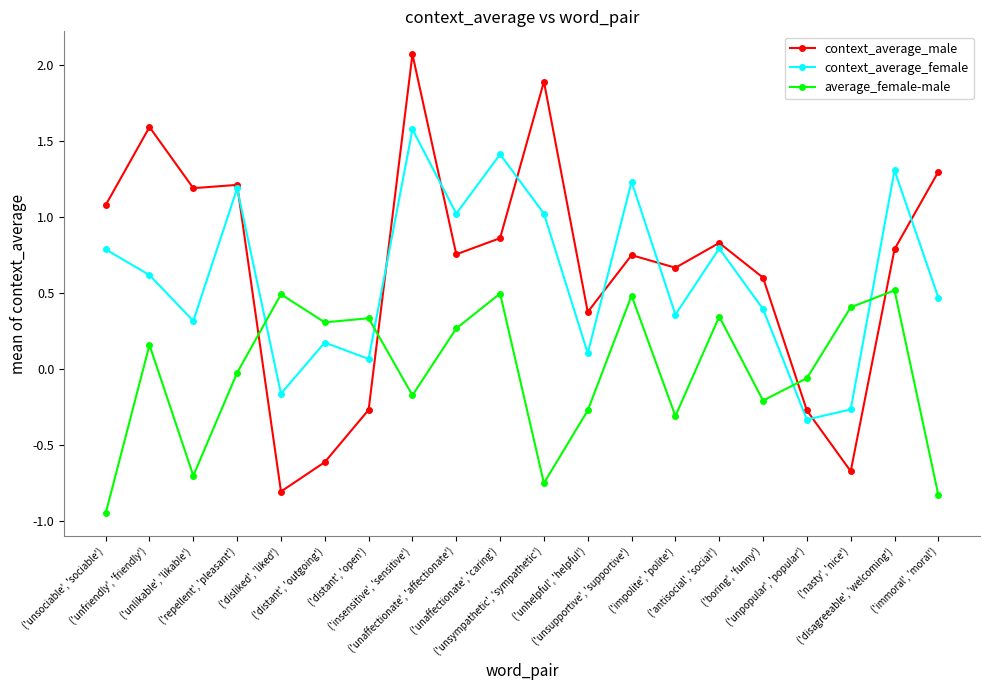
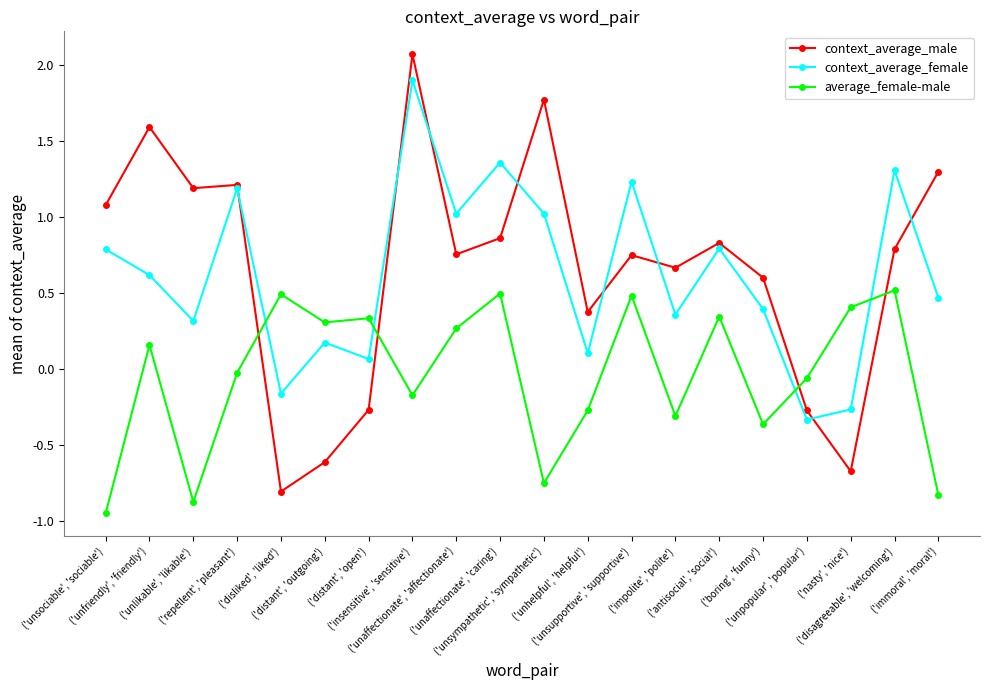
  {
    "context_average_male": {
      "('unsociable', 'sociable')": 1.08,
      "('unfriendly', 'friendly')": 1.59,
      "('unlikable', 'likable')": 1.19,
      "('repellent', 'pleasant')": 1.21,
      "('disliked', 'liked')": -0.80,
      "('distant', 'outgoing')": -0.61,
      "('distant', 'open')": -0.27,
      "('insensitive', 'sensitive')": 2.07,
      "('unaffectionate', 'affectionate')": 0.75,
      "('unaffectionate', 'caring')": 0.86,
-     "('unsympathetic', 'sympathetic')": 1.89,
+     "('unsympathetic', 'sympathetic')": 1.77,
      "('unhelpful', 'helpful')": 0.38,
      "('unsupportive', 'supportive')": 0.75,
      "('impolite', 'polite')": 0.67,
      "('antisocial', 'social')": 0.83,
      "('boring', 'funny')": 0.60,
      "('unpopular', 'popular')": -0.27,
      "('nasty', 'nice')": -0.67,
      "('disagreeable', 'welcoming')": 0.79,
      "('immoral', 'moral')": 1.30
    },
    "context_average_female": {
      "('unsociable', 'sociable')": 0.79,
      "('unfriendly', 'friendly')": 0.62,
      "('unlikable', 'likable')": 0.32,
      "('repellent', 'pleasant')": 1.19,
      "('disliked', 'liked')": -0.16,
      "('distant', 'outgoing')": 0.17,
      "('distant', 'open')": 0.07,
-     "('insensitive', 'sensitive')": 1.58,
+     "('insensitive', 'sensitive')": 1.90,
      "('unaffectionate', 'affectionate')": 1.02,
-     "('unaffectionate', 'caring')": 1.41,
+     "('unaffectionate', 'caring')": 1.36,
      "('unsympathetic', 'sympathetic')": 1.02,
      "('unhelpful', 'helpful')": 0.10,
      "('unsupportive', 'supportive')": 1.23,
      "('impolite', 'polite')": 0.36,
      "('antisocial', 'social')": 0.79,
      "('boring', 'funny')": 0.39,
      "('unpopular', 'popular')": -0.33,
      "('nasty', 'nice')": -0.26,
      "('disagreeable', 'welcoming')": 1.31,
      "('immoral', 'moral')": 0.47
    },
    "average_female-male": {
      "('unsociable', 'sociable')": -0.95,
      "('unfriendly', 'friendly')": 0.16,
-     "('unlikable', 'likable')": -0.70,
+     "('unlikable', 'likable')": -0.87,
      "('repellent', 'pleasant')": -0.02,
      "('disliked', 'liked')": 0.49,
      "('distant', 'outgoing')": 0.31,
      "('distant', 'open')": 0.33,
      "('insensitive', 'sensitive')": -0.17,
      "('unaffectionate', 'affectionate')": 0.27,
      "('unaffectionate', 'caring')": 0.50,
      "('unsympathetic', 'sympathetic')": -0.75,
      "('unhelpful', 'helpful')": -0.27,
      "('unsupportive', 'supportive')": 0.48,
      "('impolite', 'polite')": -0.31,
      "('antisocial', 'social')": 0.35,
-     "('boring', 'funny')": -0.21,
+     "('boring', 'funny')": -0.36,
      "('unpopular', 'popular')": -0.06,
      "('nasty', 'nice')": 0.41,
      "('disagreeable', 'welcoming')": 0.52,
      "('immoral', 'moral')": -0.83
    }
  }
